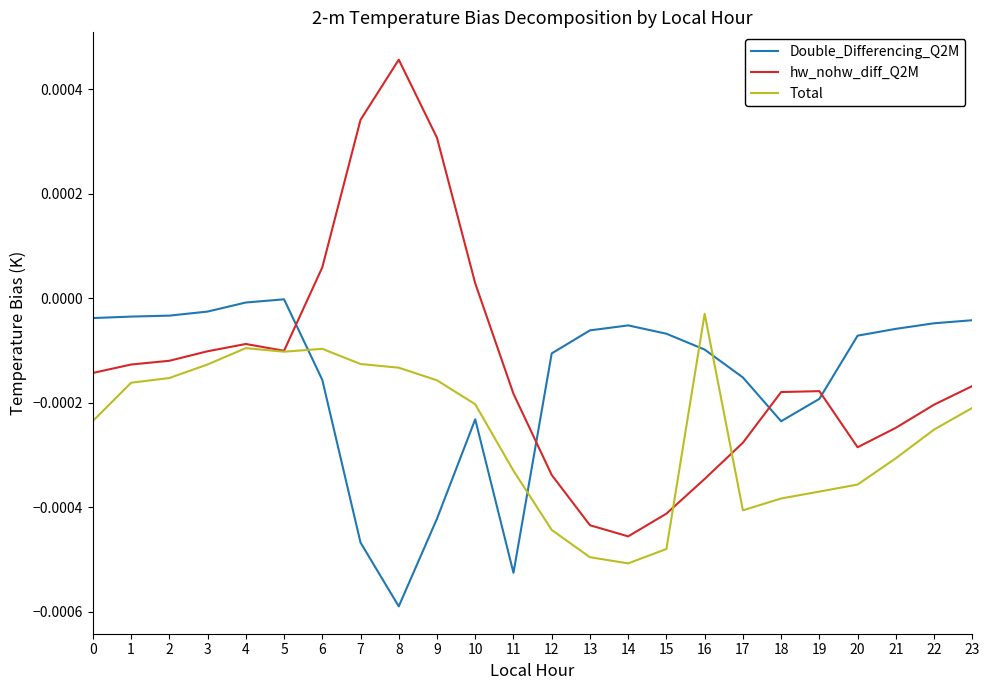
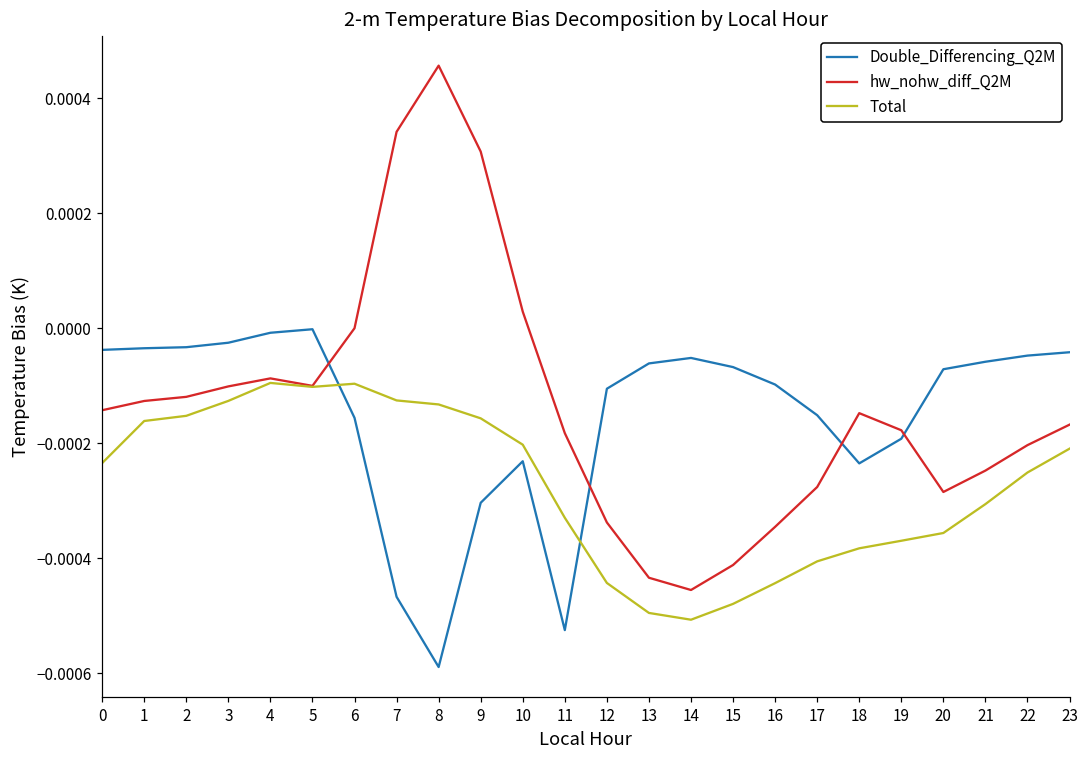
  {
    "Double_Differencing_Q2M": {
      "0": -0.00004,
      "1": -0.00003,
      "2": -0.00003,
      "3": -0.00003,
      "4": -0.00001,
      "5": 0.00000,
      "6": -0.00016,
      "7": -0.00047,
      "8": -0.00059,
-     "9": -0.00042,
+     "9": -0.00030,
      "10": -0.00023,
      "11": -0.00053,
      "12": -0.00011,
      "13": -0.00006,
      "14": -0.00005,
      "15": -0.00007,
      "16": -0.00010,
      "17": -0.00015,
      "18": -0.00024,
      "19": -0.00019,
      "20": -0.00007,
      "21": -0.00006,
      "22": -0.00005,
      "23": -0.00004
    },
    "hw_nohw_diff_Q2M": {
      "0": -0.00014,
      "1": -0.00013,
      "2": -0.00012,
      "3": -0.00010,
      "4": -0.00009,
-     "6": 0.0001,
+     "6": 0.0000,
      "7": 0.00034,
      "8": 0.00046,
      "9": 0.00031,
      "10": 0.00003,
      "11": -0.00018,
      "12": -0.00034,
      "13": -0.00043,
      "14": -0.00046,
      "15": -0.00041,
      "16": -0.00035,
      "17": -0.00028,
-     "18": -0.00018,
+     "18": -0.00015,
      "19": -0.00018,
      "20": -0.00028,
      "21": -0.00025,
      "22": -0.00020,
      "23": -0.00017
    },
    "Total": {
      "0": -0.00023,
      "1": -0.00016,
      "2": -0.00015,
      "3": -0.00013,
      "4": -0.00010,
      "6": -0.00010,
      "7": -0.00013,
      "8": -0.00013,
      "9": -0.00016,
      "10": -0.00020,
      "11": -0.00033,
      "12": -0.00044,
      "13": -0.00050,
      "14": -0.00051,
      "15": -0.00048,
-     "16": -0.00003,
+     "16": -0.00044,
      "17": -0.00041,
      "18": -0.00038,
      "19": -0.00037,
      "20": -0.00036,
      "21": -0.00031,
      "22": -0.00025,
      "23": -0.00021
    }
  }
